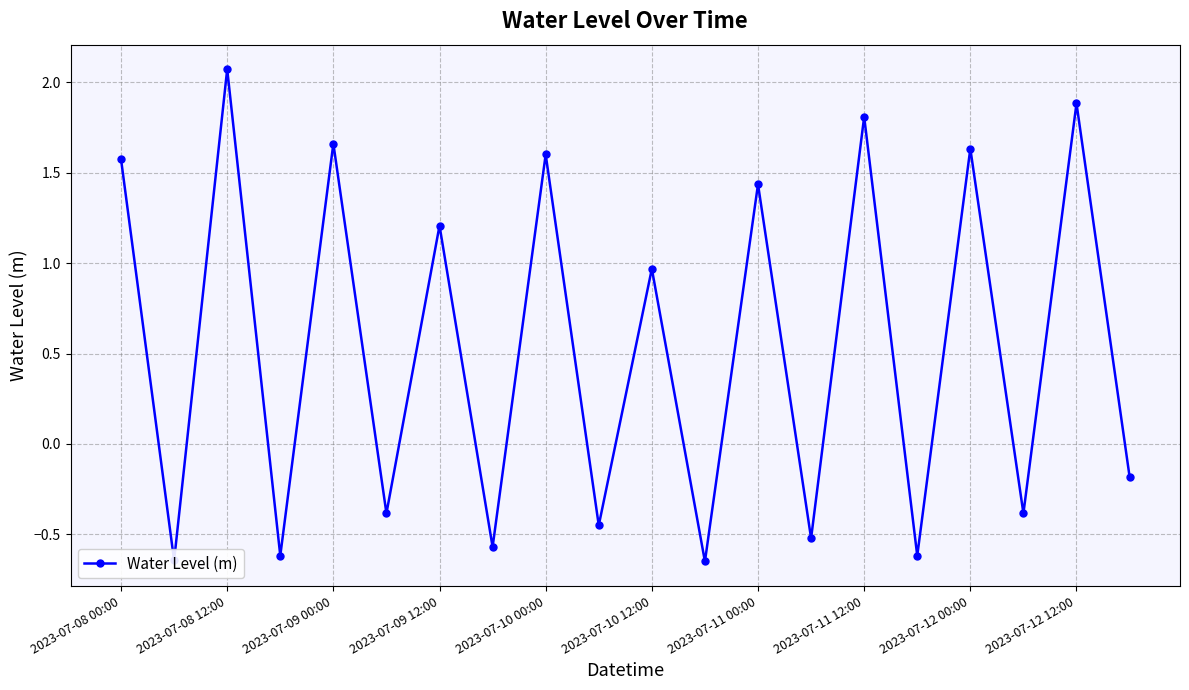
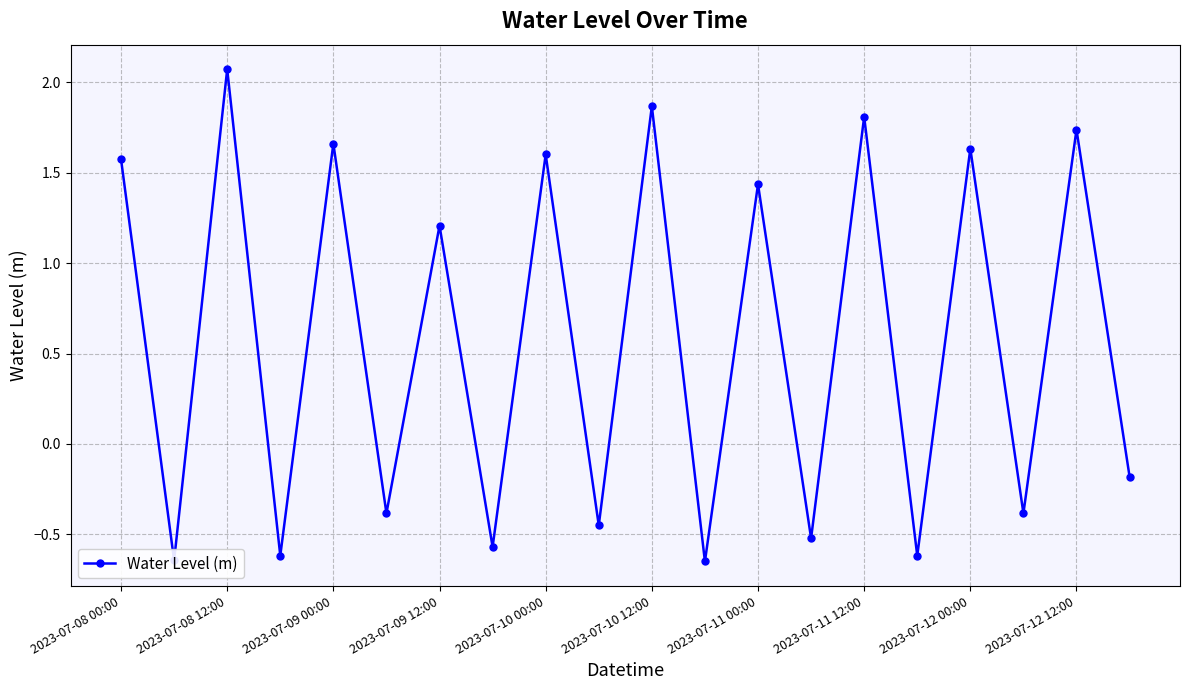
  {
    "2023-07-08 00:00": 1.58,
    "2023-07-08 12:00": 2.07,
    "2023-07-09 00:00": 1.66,
    "2023-07-09 12:00": 1.21,
    "2023-07-10 00:00": 1.60,
-   "2023-07-10 12:00": 0.97,
+   "2023-07-10 12:00": 1.87,
    "2023-07-11 00:00": 1.44,
    "2023-07-11 12:00": 1.81,
    "2023-07-12 00:00": 1.63,
-   "2023-07-12 12:00": 1.88
+   "2023-07-12 12:00": 1.74
  }
